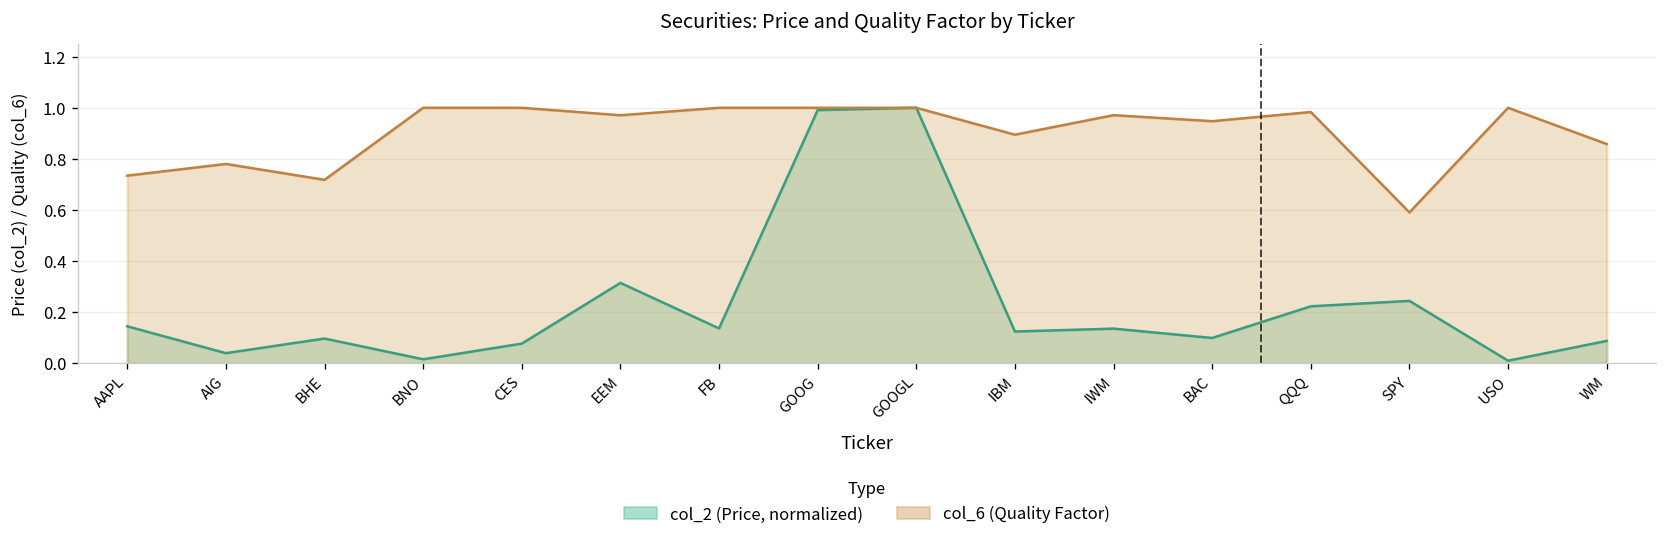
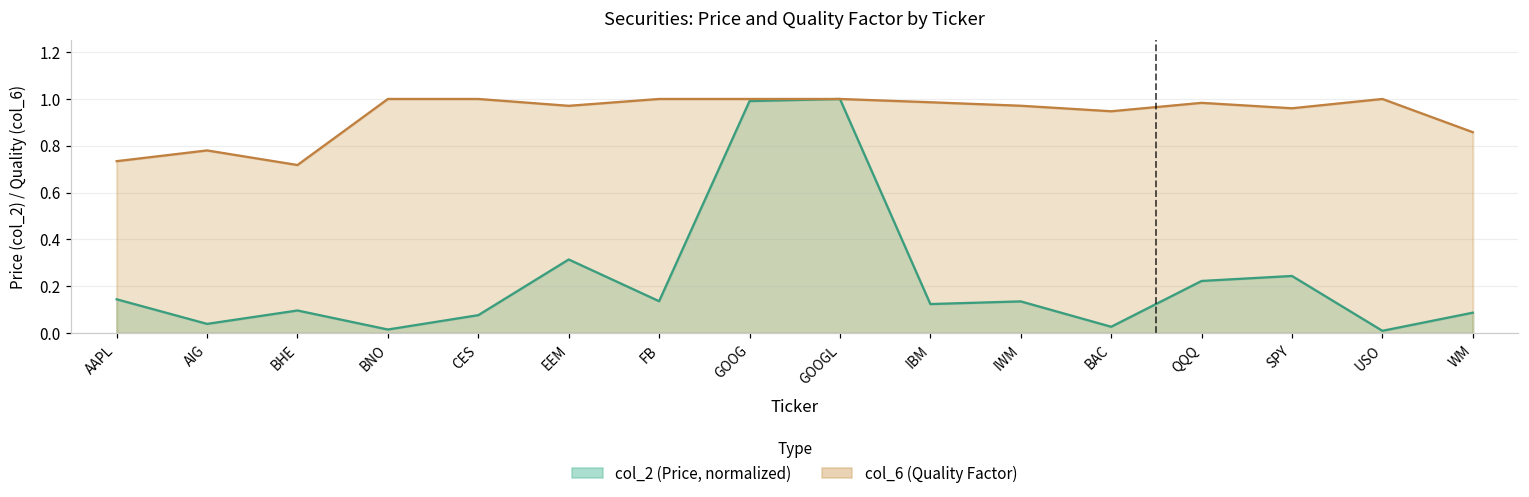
  {
    "col_2 (Price, normalized)": {
      "AAPL": 0.14,
      "AIG": 0.04,
      "BHE": 0.10,
      "BNO": 0.02,
      "CES": 0.08,
      "EEM": 0.31,
      "FB": 0.14,
      "IBM": 0.12,
      "IWM": 0.14,
-     "BAC": 0.10,
+     "BAC": 0.03,
      "QQQ": 0.22,
      "SPY": 0.24,
      "USO": 0.01,
      "WM": 0.09
    },
    "col_6 (Quality Factor)": {
      "AAPL": 0.73,
      "AIG": 0.78,
      "BHE": 0.72,
      "BNO": 1.00,
      "CES": 1.00,
      "EEM": 0.97,
      "FB": 1.00,
-     "IBM": 0.89,
+     "IBM": 0.99,
      "IWM": 0.97,
      "BAC": 0.95,
      "QQQ": 0.98,
-     "SPY": 0.59,
+     "SPY": 0.96,
      "USO": 1.00,
      "WM": 0.86
    }
  }
